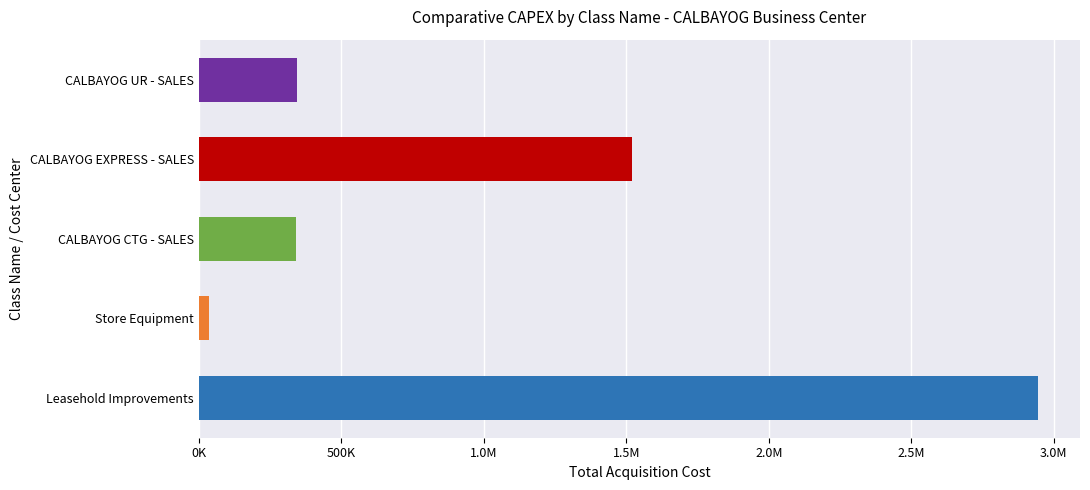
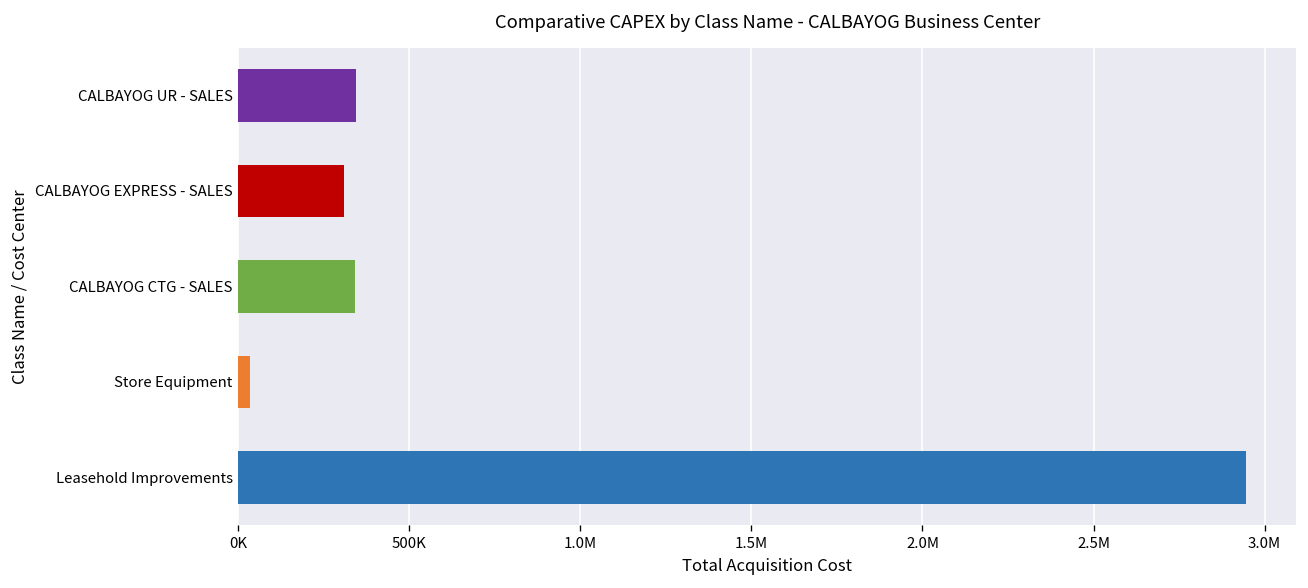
  {
    "CALBAYOG UR - SALES": 340000,
-   "CALBAYOG EXPRESS - SALES": 1520000,
+   "CALBAYOG EXPRESS - SALES": 310000,
    "CALBAYOG CTG - SALES": 340000,
    "Store Equipment": 30000,
    "Leasehold Improvements": 2940000
  }
